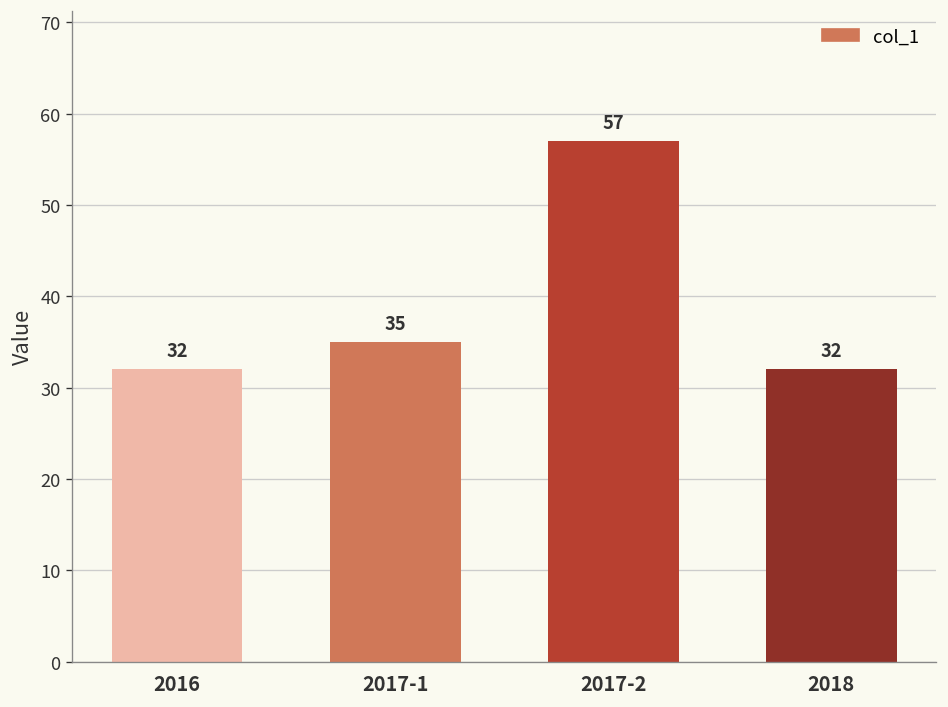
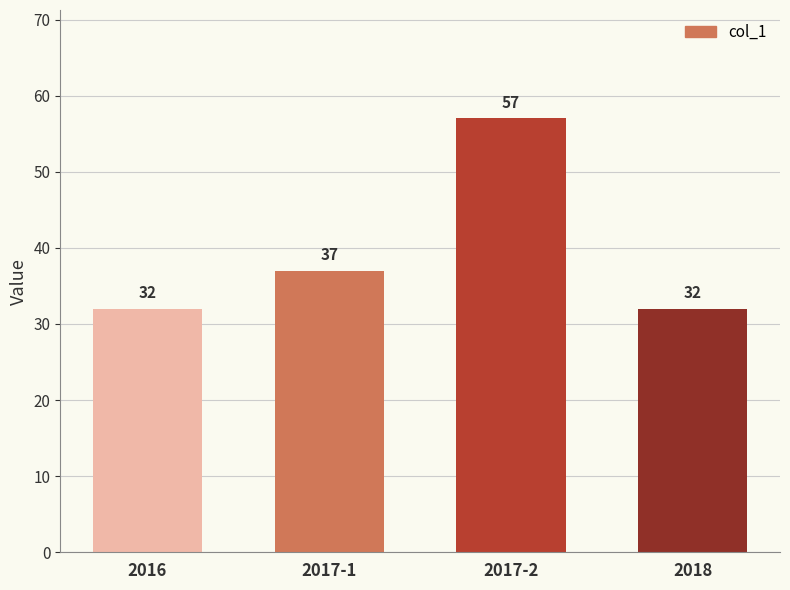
  {
    "2016": 32,
-   "2017-1": 35,
+   "2017-1": 37,
    "2017-2": 57,
    "2018": 32
  }
